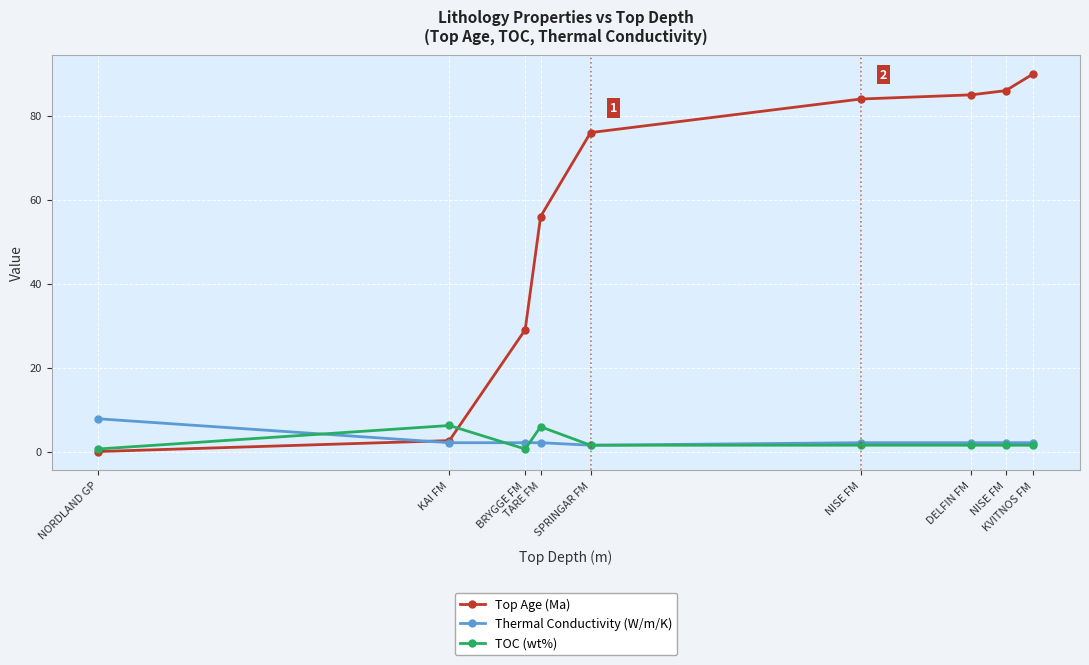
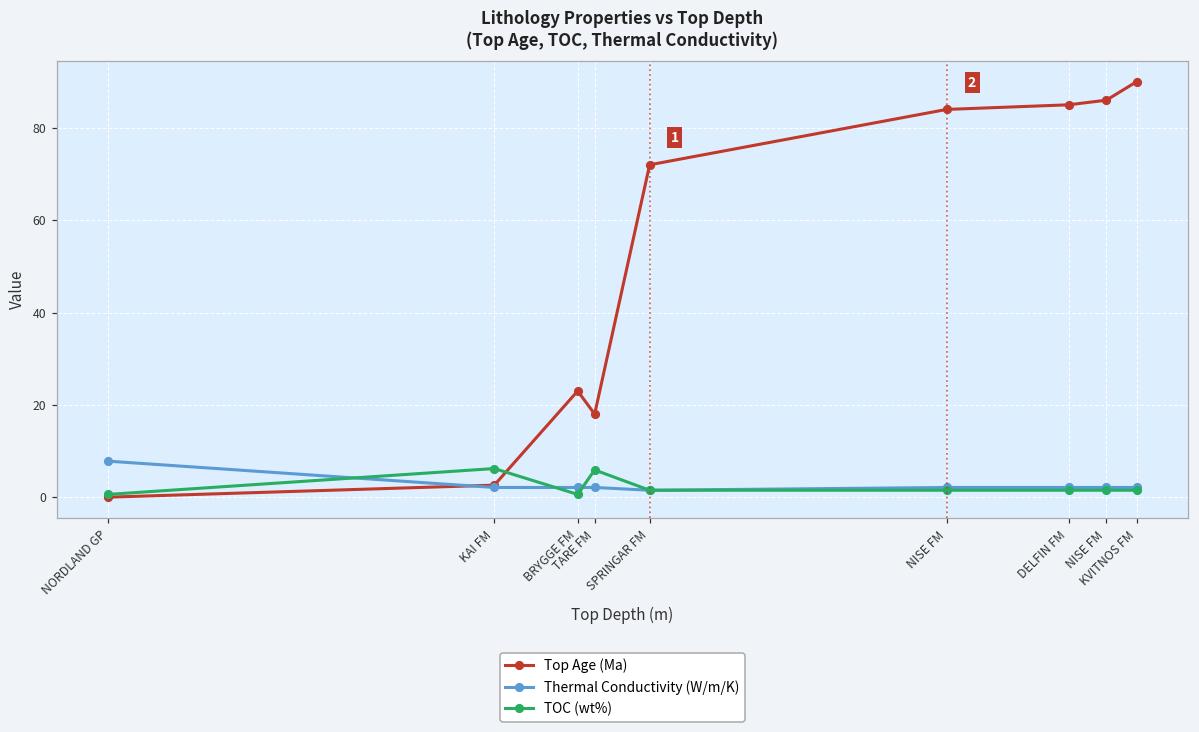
  {
    "Top Age (Ma)": {
-     "BRYGGE FM": 29,
-     "TARE FM": 56,
-     "SPRINGAR FM": 76,
+     "BRYGGE FM": 23,
+     "TARE FM": 18,
+     "SPRINGAR FM": 72,
      "DELFIN FM": 85,
      "KVITNOS FM": 90
    },
    "Thermal Conductivity (W/m/K)": {
      "NORDLAND GP": 8,
      "BRYGGE FM": 2,
      "TARE FM": 2
    },
    "TOC (wt%)": {
      "KAI FM": 6,
      "BRYGGE FM": 1,
      "TARE FM": 6
    }
  }
